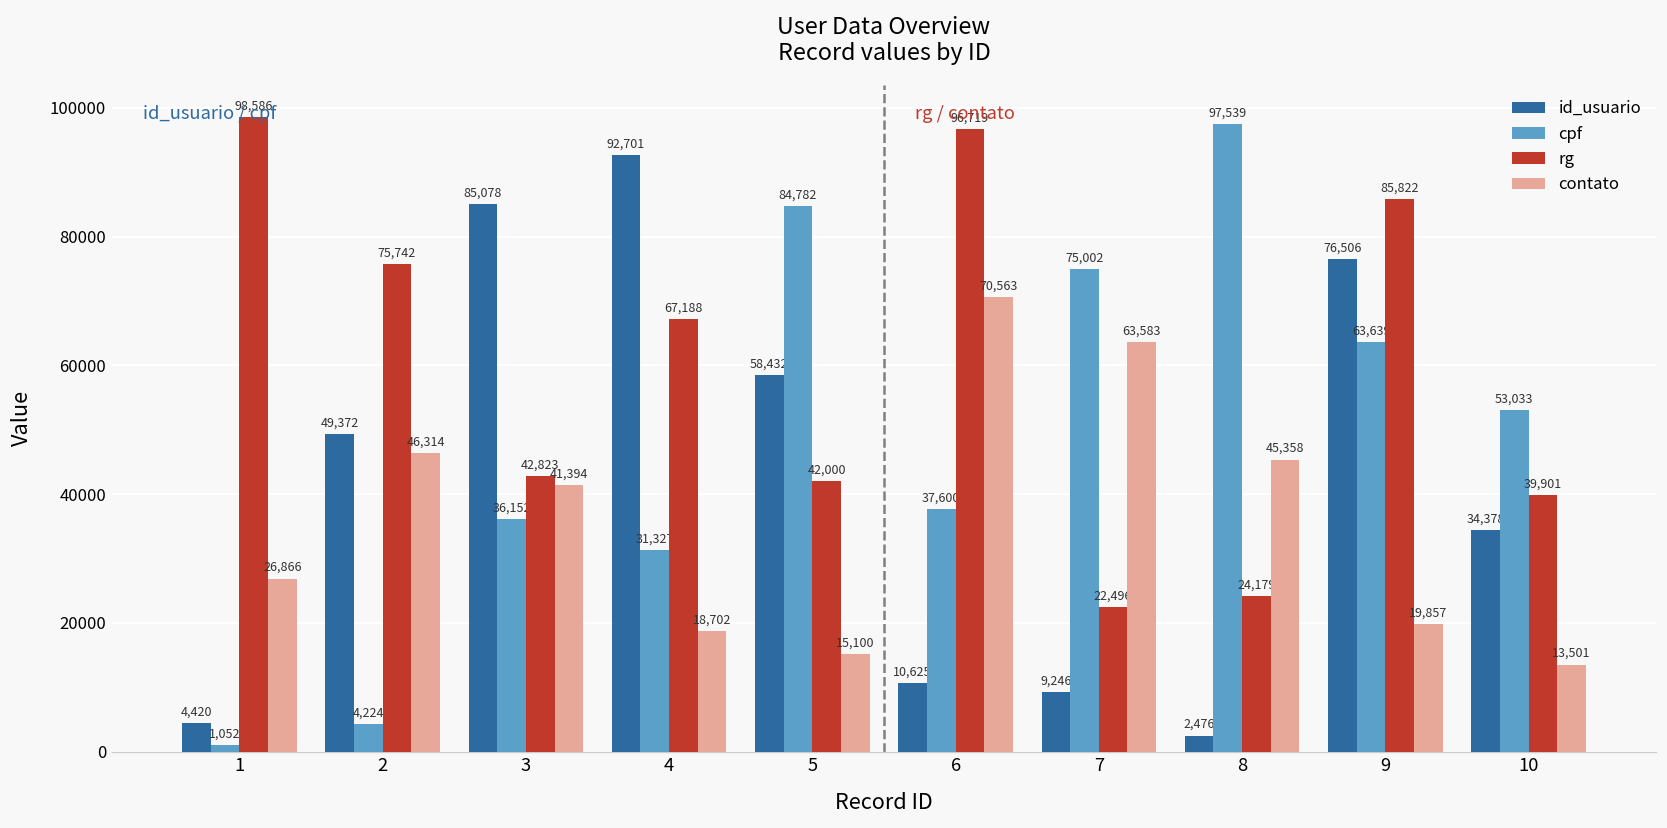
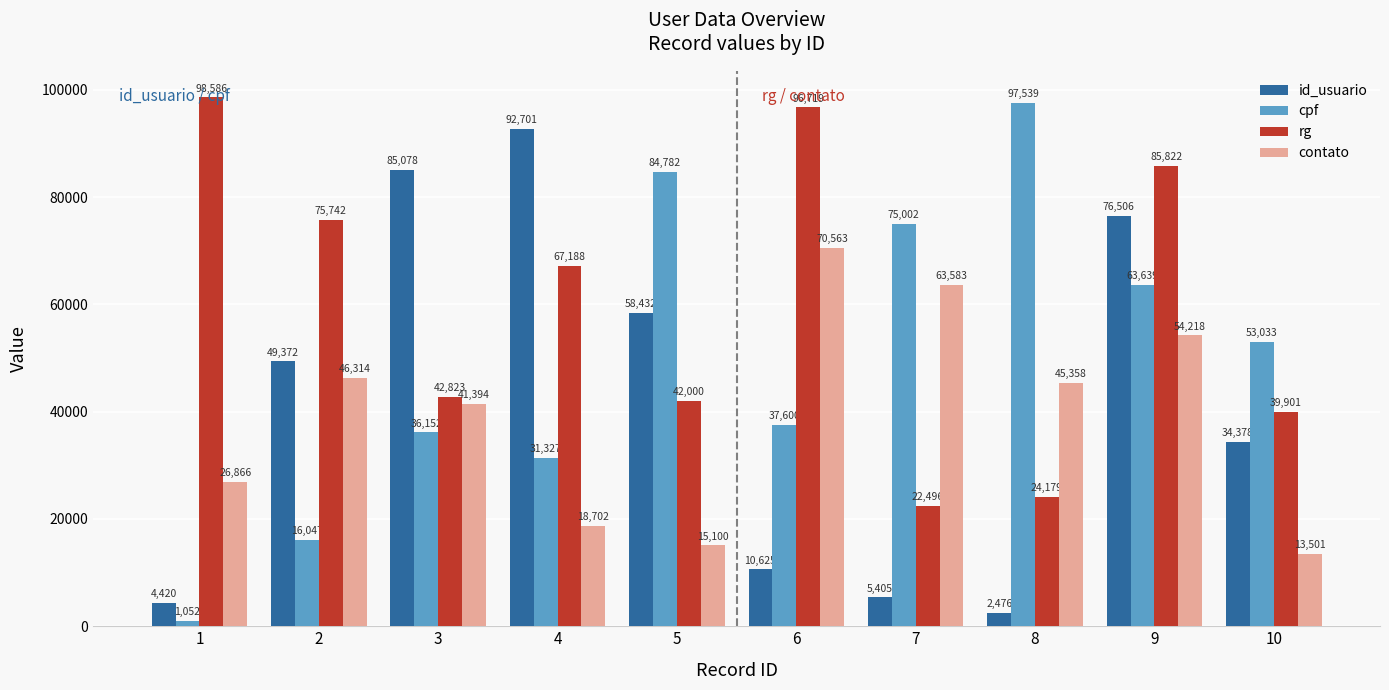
  {
    "id_usuario": {
      "1": "4,420",
      "2": "49,372",
      "3": "85,078",
      "4": "92,701",
      "5": "58,432",
      "6": "10,625",
-     "7": "9,246",
+     "7": "5,405",
      "8": "2,476",
      "9": "76,506",
      "10": "34,378"
    },
    "cpf": {
      "1": "1,052",
-     "2": "4,224",
+     "2": "16,047",
      "3": "36,152",
      "4": "31,327",
      "5": "84,782",
      "6": "37,600",
      "7": "75,002",
      "8": "97,539",
      "9": "63,639",
      "10": "53,033"
    },
    "rg": {
      "2": "75,742",
      "3": "42,823",
      "4": "67,188",
      "5": "42,000",
      "7": "22,496",
      "8": "24,179",
      "9": "85,822",
      "10": "39,901"
    },
    "contato": {
      "1": "26,866",
      "2": "46,314",
      "3": "41,394",
      "4": "18,702",
      "5": "15,100",
      "6": "70,563",
      "7": "63,583",
      "8": "45,358",
-     "9": "19,857",
+     "9": "54,218",
      "10": "13,501"
    }
  }
